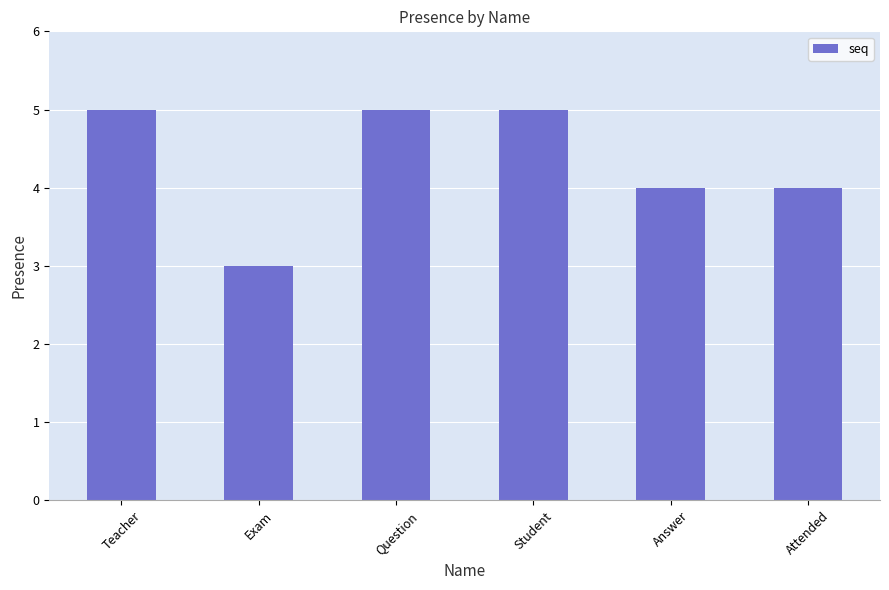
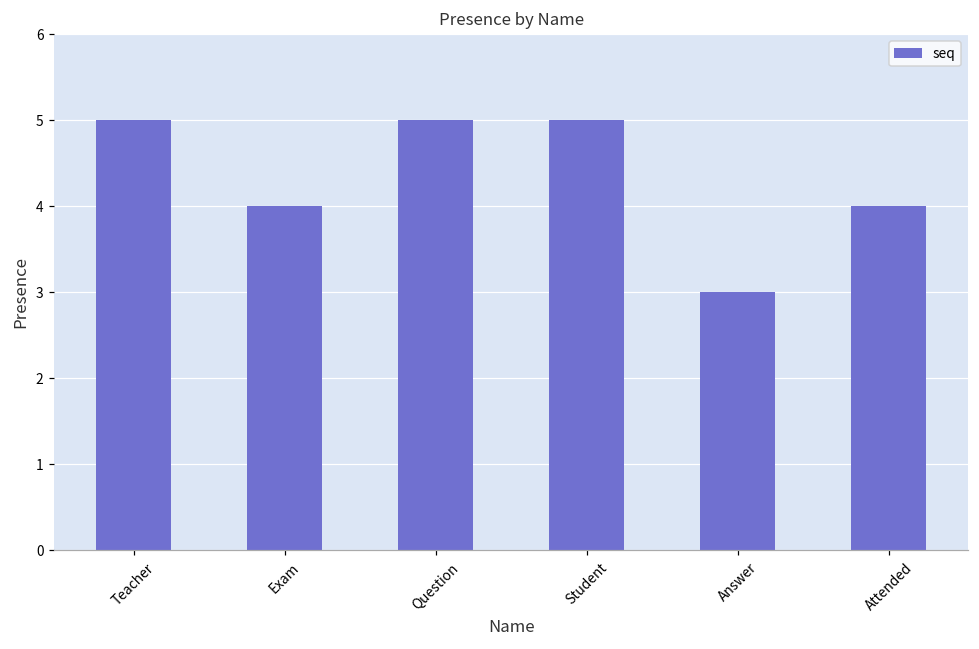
  {
    "Teacher": 5,
-   "Exam": 3,
+   "Exam": 4,
    "Question": 5,
    "Student": 5,
-   "Answer": 4,
+   "Answer": 3,
    "Attended": 4
  }
